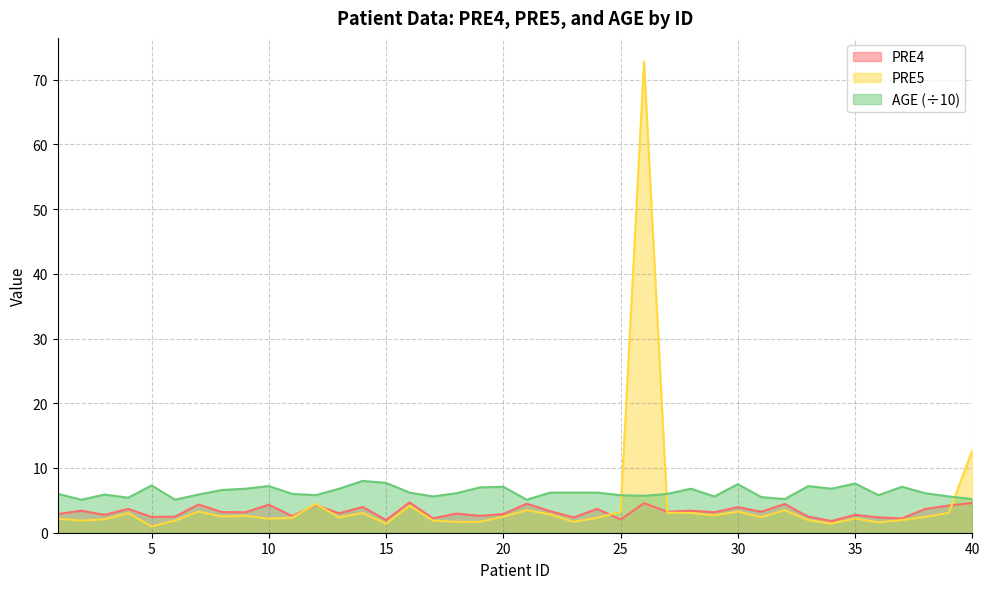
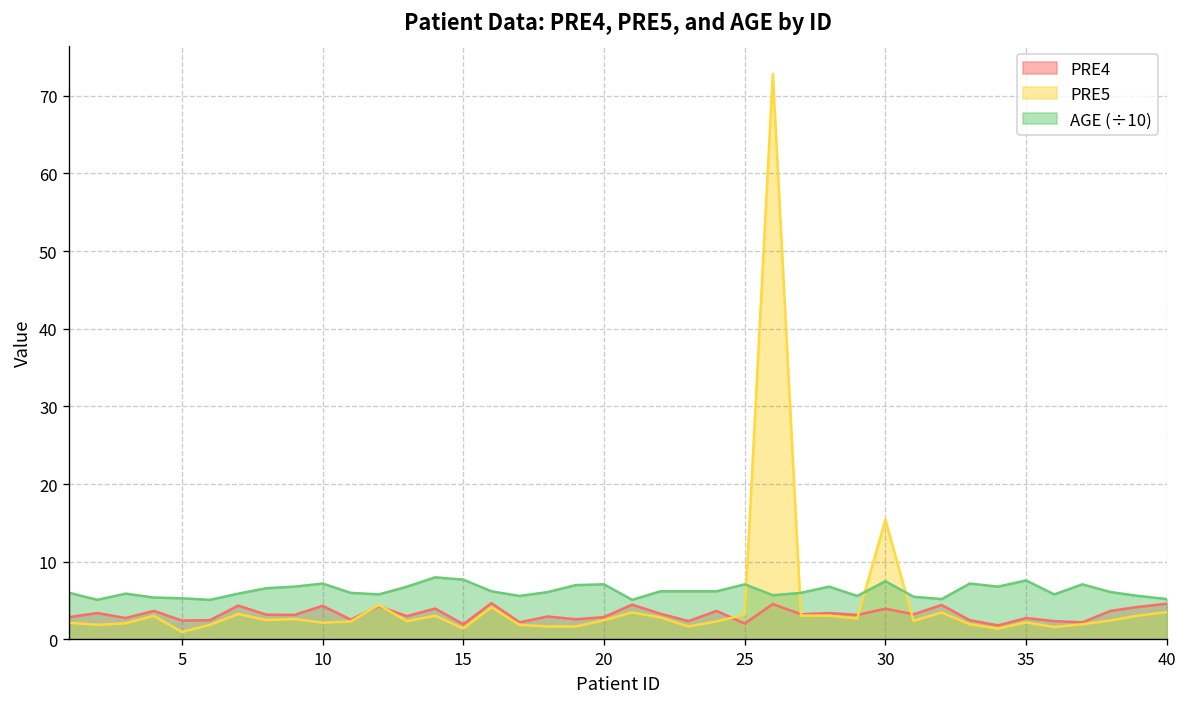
  {
    "PRE4": {
      "5": 2,
      "10": 4,
      "15": 2,
      "20": 3,
      "25": 2,
      "30": 4,
      "35": 3,
      "40": 5
    },
    "PRE5": {
      "5": 1,
      "10": 2,
      "15": 1,
      "20": 2,
      "25": 3,
-     "30": 3,
+     "30": 15,
      "35": 2,
-     "40": 13
+     "40": 4
    },
    "AGE (÷10)": {
-     "5": 7,
+     "5": 5,
      "10": 7,
      "15": 8,
      "20": 7,
-     "25": 6,
+     "25": 7,
      "30": 8,
      "35": 8,
      "40": 5
    }
  }
